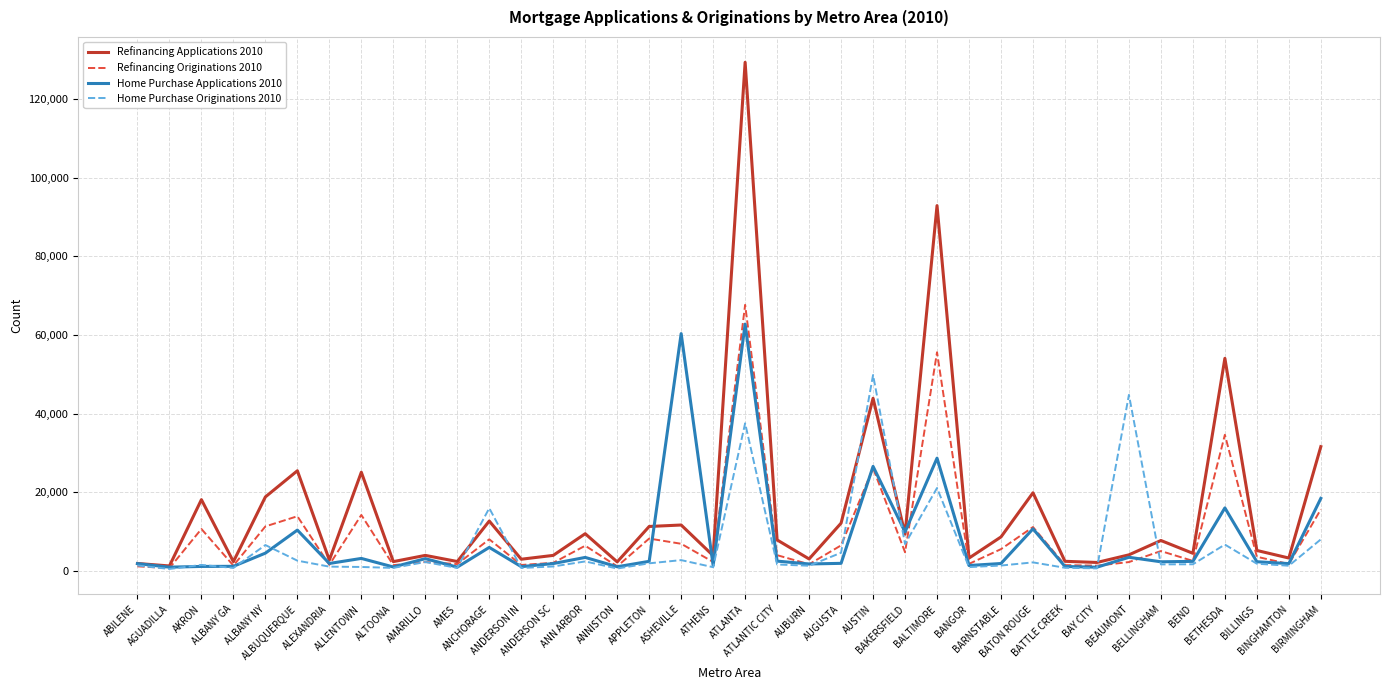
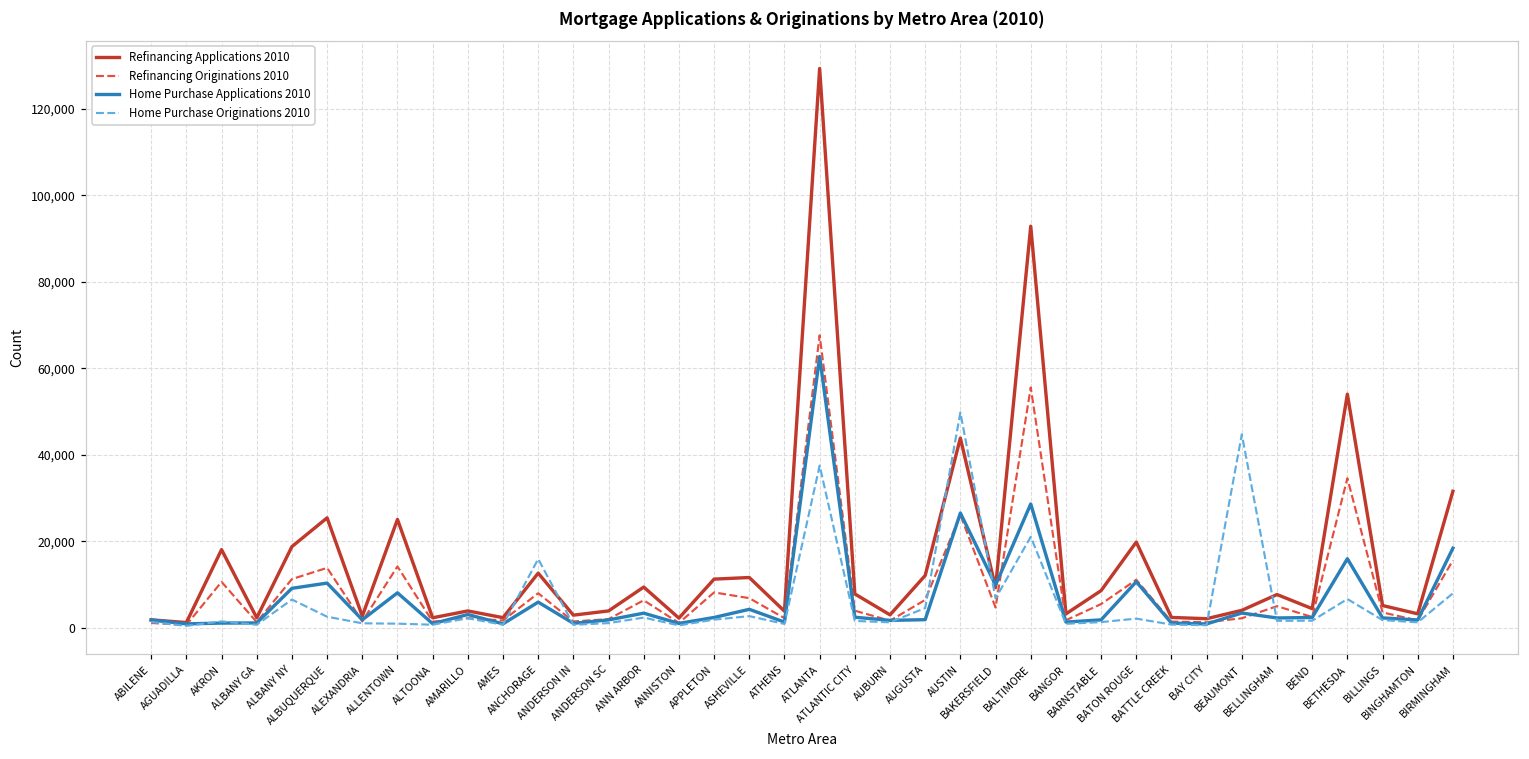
  {
    "Home Purchase Applications 2010": {
-     "ALBANY NY": "5,000",
+     "ALBANY NY": "9,000",
      "ALBUQUERQUE": "10,000",
-     "ALLENTOWN": "3,000",
+     "ALLENTOWN": "8,000",
      "AMARILLO": "3,000",
      "ANCHORAGE": "6,000",
      "ANN ARBOR": "3,000",
-     "ASHEVILLE": "60,000",
+     "ASHEVILLE": "4,000",
      "ATLANTA": "63,000",
      "ATLANTIC CITY": "2,000",
      "AUGUSTA": "2,000",
      "BALTIMORE": "29,000",
      "BELLINGHAM": "2,000",
      "BETHESDA": "16,000",
      "BIRMINGHAM": "18,000"
    },
    "Home Purchase Originations 2010": {
      "ALBANY NY": "7,000",
      "ALBUQUERQUE": "3,000",
      "ALLENTOWN": "1,000",
      "ANCHORAGE": "16,000",
      "ANDERSON SC": "1,000",
      "ANN ARBOR": "2,000",
      "ASHEVILLE": "3,000",
      "ATLANTA": "38,000",
      "ATLANTIC CITY": "2,000",
      "AUGUSTA": "5,000",
      "AUSTIN": "50,000",
      "BAKERSFIELD": "7,000",
      "BALTIMORE": "21,000",
      "BATON ROUGE": "2,000",
      "BEAUMONT": "45,000",
      "BELLINGHAM": "2,000",
      "BEND": "2,000",
      "BETHESDA": "7,000",
      "BIRMINGHAM": "8,000"
    }
  }
